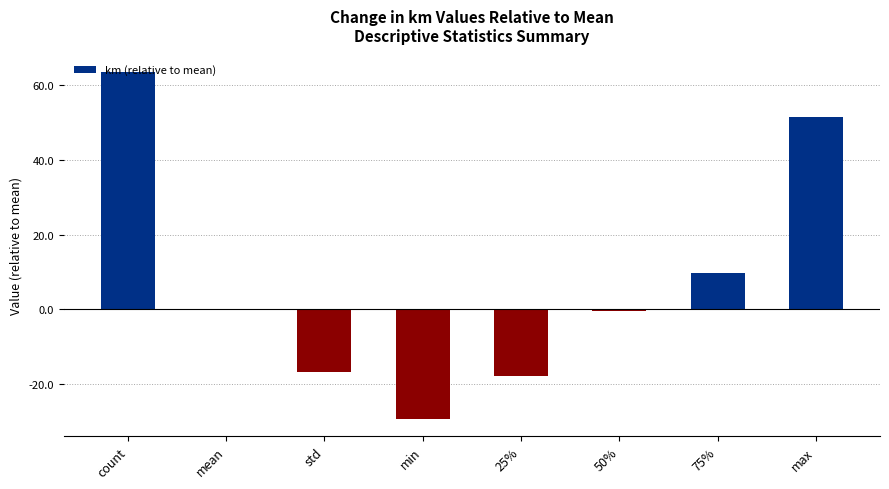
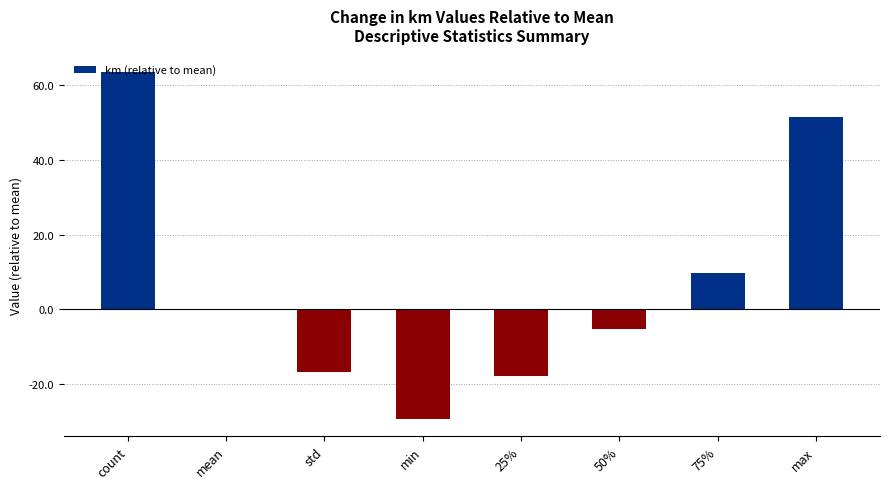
  {
    "count": 64,
    "mean": 0,
    "std": -17,
    "min": -29,
    "25%": -18,
-   "50%": 0,
+   "50%": -5,
    "75%": 10,
    "max": 52
  }
